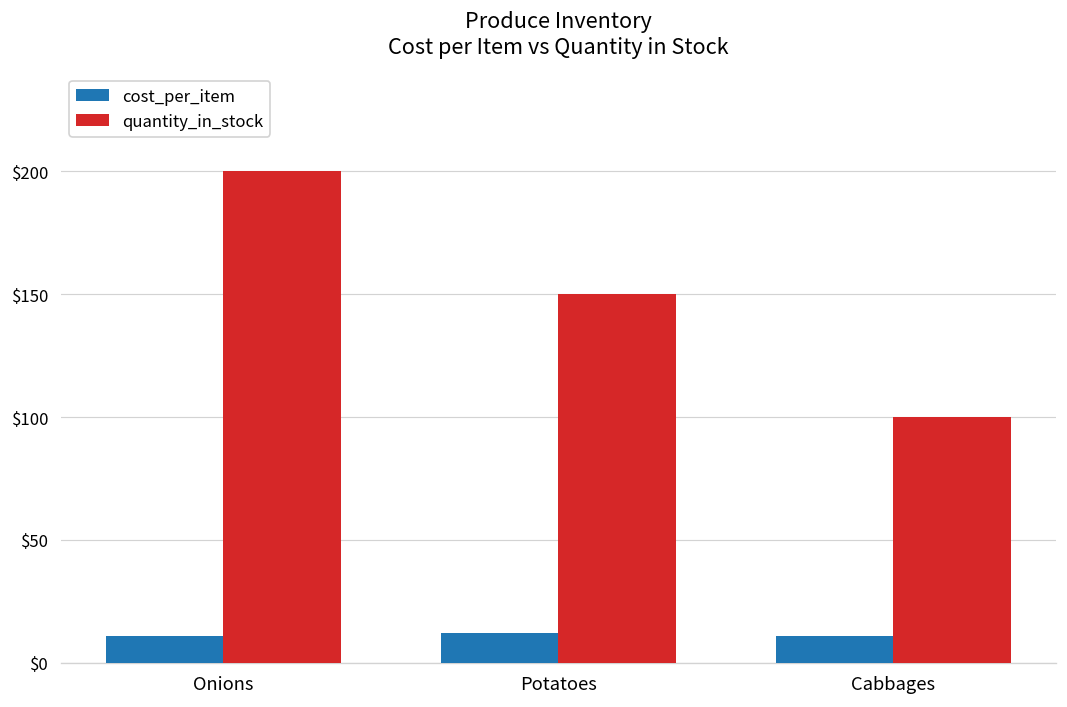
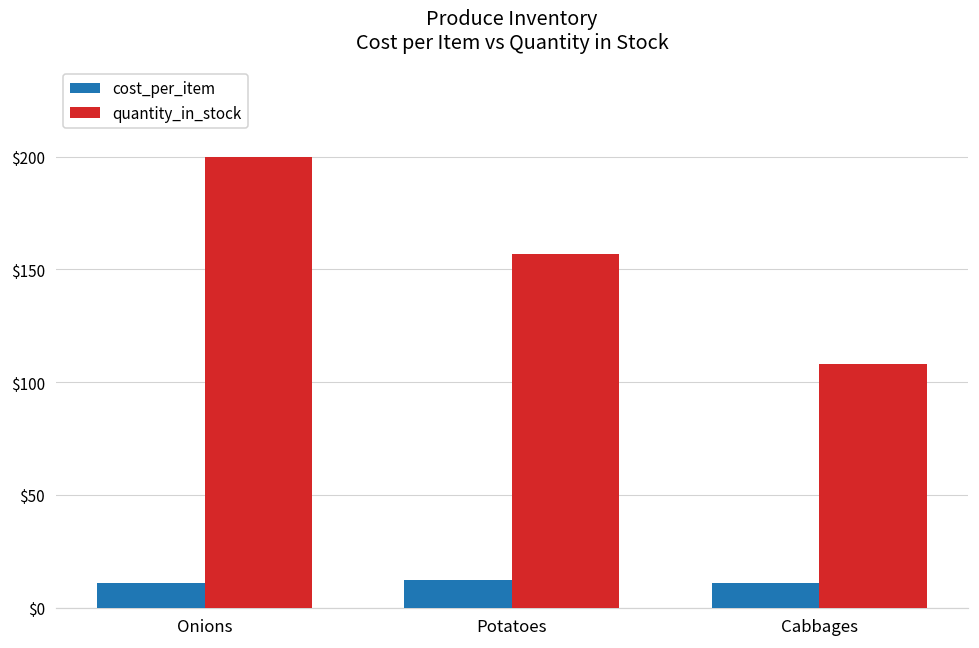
  {
    "cost_per_item": {
      "Onions": "$11",
      "Potatoes": "$12",
      "Cabbages": "$11"
    },
    "quantity_in_stock": {
      "Onions": "$200",
-     "Potatoes": "$150",
-     "Cabbages": "$100"
+     "Potatoes": "$157",
+     "Cabbages": "$108"
    }
  }
